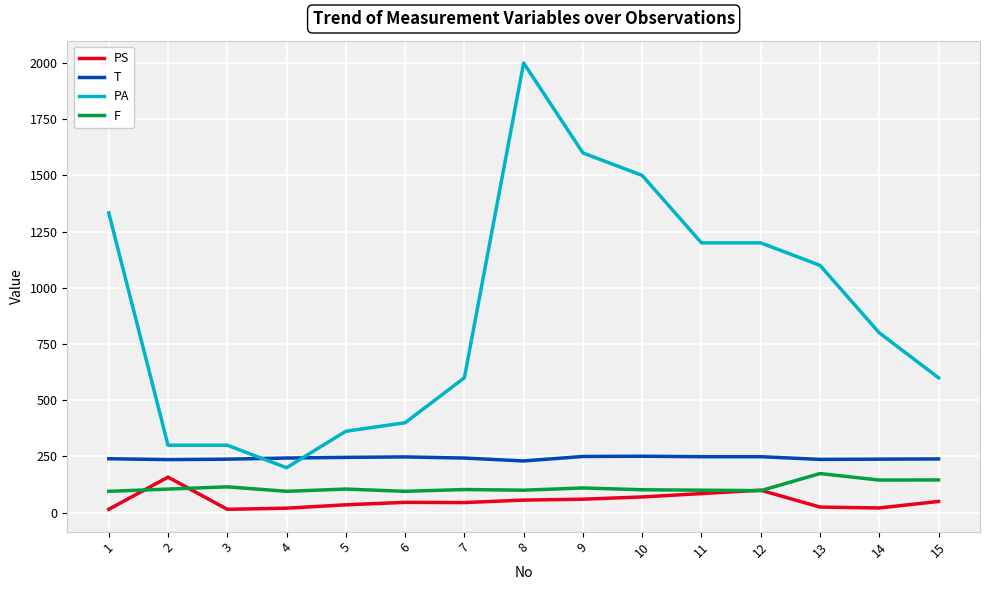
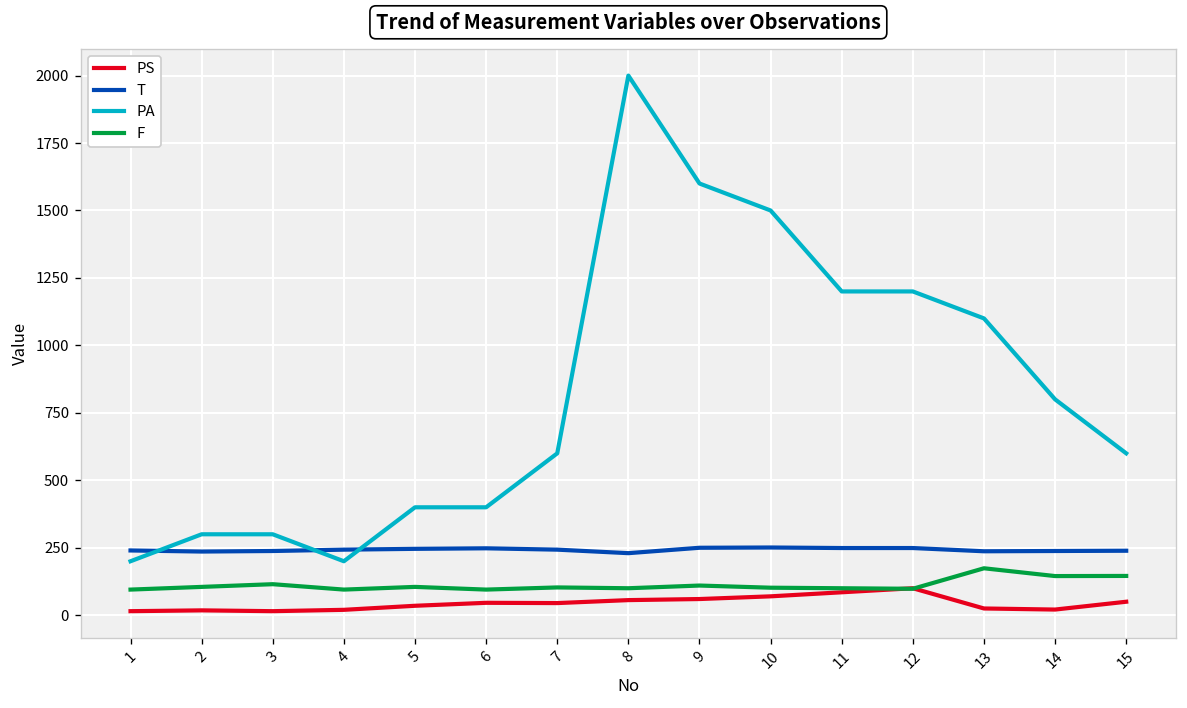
  {
    "PS": {
      "1": 20,
-     "2": 160,
+     "2": 20,
      "3": 20,
      "4": 20,
      "5": 40,
      "6": 50,
      "7": 50,
      "8": 60,
      "9": 60,
      "10": 70,
      "11": 90,
      "13": 30,
      "14": 20,
      "15": 50
    },
    "T": {
      "1": 240,
      "2": 240,
      "3": 240,
      "4": 240,
      "5": 250,
      "6": 250,
      "7": 240,
      "8": 230,
      "9": 250,
      "10": 250,
      "11": 250,
      "12": 250,
      "13": 240,
      "14": 240,
      "15": 240
    },
    "PA": {
-     "1": 1330,
+     "1": 200,
      "2": 300,
      "3": 300,
      "4": 200,
-     "5": 360,
+     "5": 400,
      "6": 400,
      "7": 600,
      "8": 2000,
      "9": 1600,
      "10": 1500,
      "11": 1200,
      "12": 1200,
      "13": 1100,
      "14": 800,
      "15": 600
    },
    "F": {
      "1": 100,
      "2": 110,
      "3": 120,
      "4": 100,
      "5": 110,
      "6": 100,
      "7": 100,
      "8": 100,
      "9": 110,
      "10": 100,
      "11": 100,
      "13": 170,
      "14": 150,
      "15": 150
    }
  }
